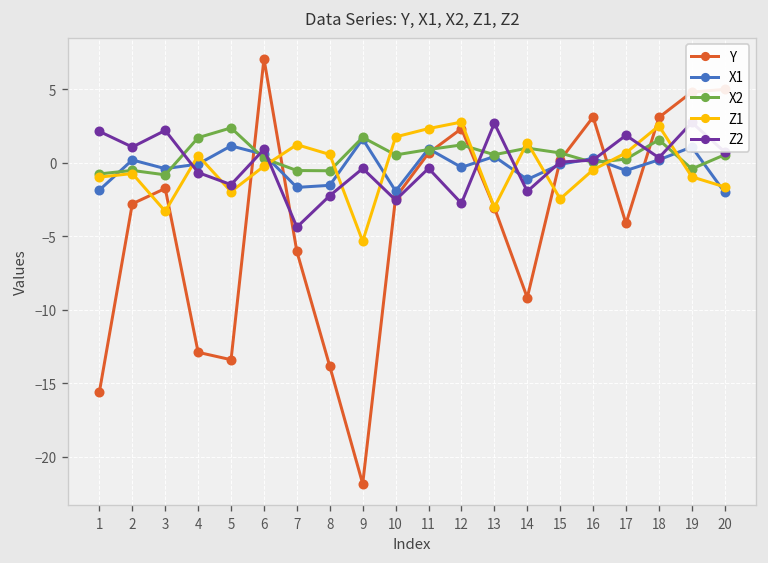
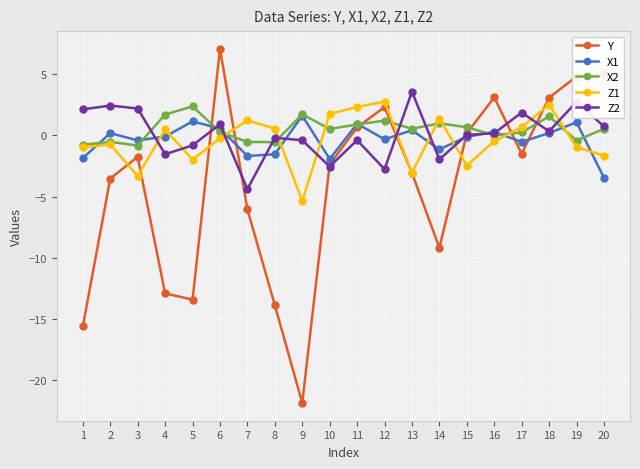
  {
    "Y": {
      "1": -15.6,
-     "2": -2.8,
+     "2": -3.5,
      "3": -1.7,
      "4": -12.9,
      "5": -13.4,
      "6": 7.1,
      "7": -6.0,
      "8": -13.9,
      "9": -21.9,
      "11": 0.7,
      "12": 2.3,
      "14": -9.2,
      "16": 3.1,
-     "17": -4.1,
+     "17": -1.5,
      "18": 3.1
    },
    "X1": {
      "1": -1.9,
      "2": 0.2,
      "3": -0.4,
      "4": -0.1,
      "5": 1.1,
      "6": 0.6,
      "7": -1.7,
      "8": -1.5,
      "10": -1.9,
      "12": -0.3,
      "14": -1.1,
      "17": -0.5,
      "19": 1.1,
-     "20": -2.0
+     "20": -3.5
    },
    "X2": {
      "1": -0.8,
      "3": -0.8,
      "4": 1.7,
      "5": 2.4,
      "6": 0.3,
      "7": -0.5,
      "8": -0.5,
      "10": 0.5,
      "12": 1.2,
      "14": 1.0,
      "15": 0.7,
      "17": 0.2,
      "18": 1.6,
      "19": -0.4
    },
    "Z1": {
      "1": -1.0,
      "3": -3.3,
      "4": 0.5,
      "5": -2.0,
      "6": -0.2,
      "7": 1.2,
      "8": 0.6,
      "9": -5.3,
      "10": 1.8,
      "11": 2.3,
      "12": 2.8,
      "14": 1.4,
      "15": -2.5,
      "16": -0.5,
      "17": 0.7,
      "18": 2.5,
      "19": -1.0,
      "20": -1.6
    },
    "Z2": {
      "1": 2.1,
-     "2": 1.1,
+     "2": 2.4,
      "3": 2.2,
-     "4": -0.7,
-     "5": -1.5,
+     "4": -1.5,
+     "5": -0.8,
      "6": 0.9,
      "7": -4.4,
-     "8": -2.2,
+     "8": -0.2,
      "9": -0.4,
      "11": -0.4,
      "12": -2.8,
-     "13": 2.7,
+     "13": 3.6,
      "14": -2.0,
      "17": 1.9
    }
  }
